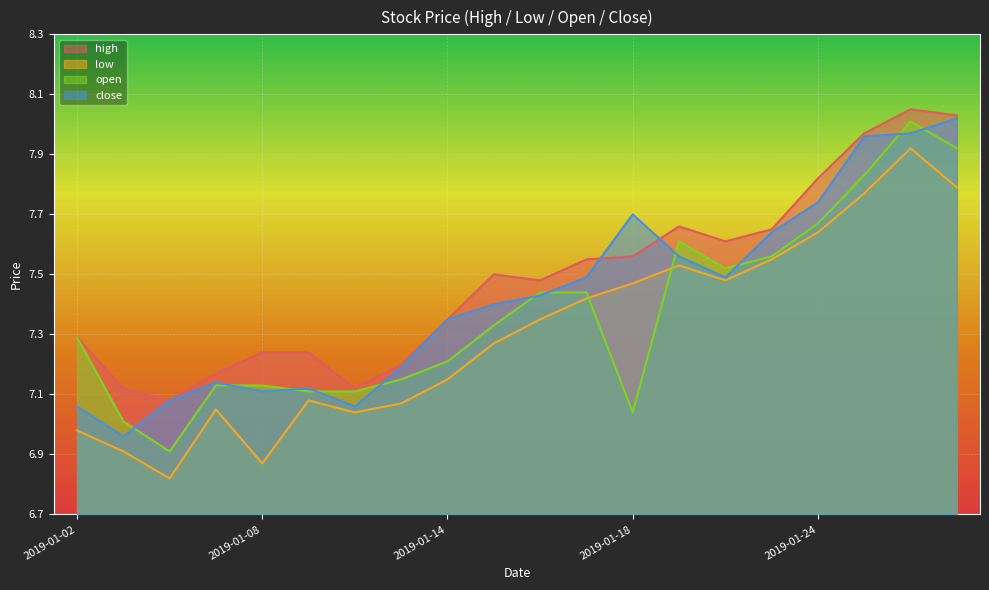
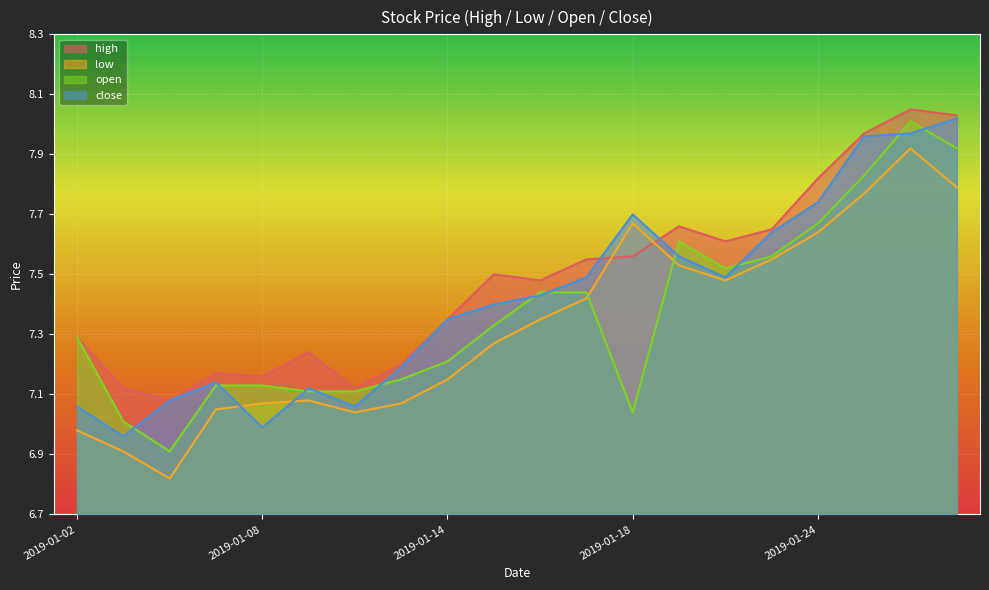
  {
    "high": {
-     "2019-01-08": 7.24,
+     "2019-01-08": 7.16,
      "2019-01-18": 7.56,
      "2019-01-24": 7.82
    },
    "low": {
      "2019-01-02": 6.98,
-     "2019-01-08": 6.87,
+     "2019-01-08": 7.07,
      "2019-01-14": 7.15,
-     "2019-01-18": 7.47,
+     "2019-01-18": 7.67,
      "2019-01-24": 7.64
    },
    "open": {
      "2019-01-08": 7.13,
      "2019-01-14": 7.21,
      "2019-01-18": 7.04,
      "2019-01-24": 7.67
    },
    "close": {
      "2019-01-02": 7.06,
-     "2019-01-08": 7.11,
+     "2019-01-08": 6.99,
      "2019-01-18": 7.70,
      "2019-01-24": 7.74
    }
  }
